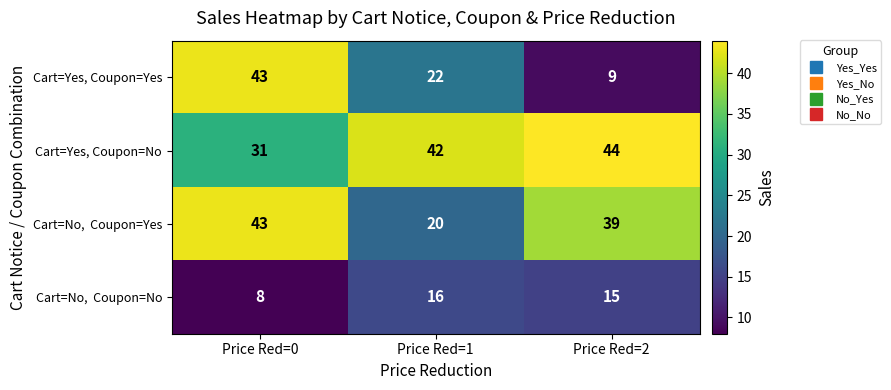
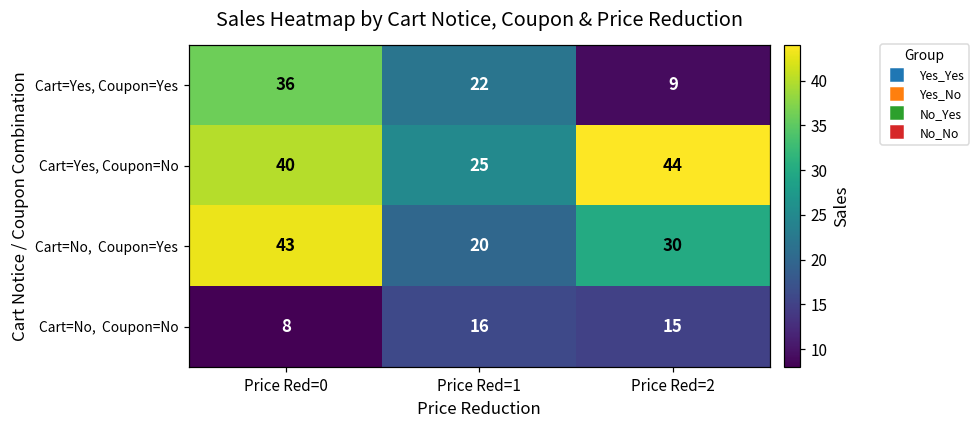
  {
    "Cart=Yes, Coupon=Yes": {
-     "Price Red=0": 43,
+     "Price Red=0": 36,
      "Price Red=1": 22,
      "Price Red=2": 9
    },
    "Cart=Yes, Coupon=No": {
-     "Price Red=0": 31,
-     "Price Red=1": 42,
+     "Price Red=0": 40,
+     "Price Red=1": 25,
      "Price Red=2": 44
    },
    "Cart=No, Coupon=Yes": {
      "Price Red=0": 43,
      "Price Red=1": 20,
-     "Price Red=2": 39
+     "Price Red=2": 30
    },
    "Cart=No, Coupon=No": {
      "Price Red=0": 8,
      "Price Red=1": 16,
      "Price Red=2": 15
    }
  }
